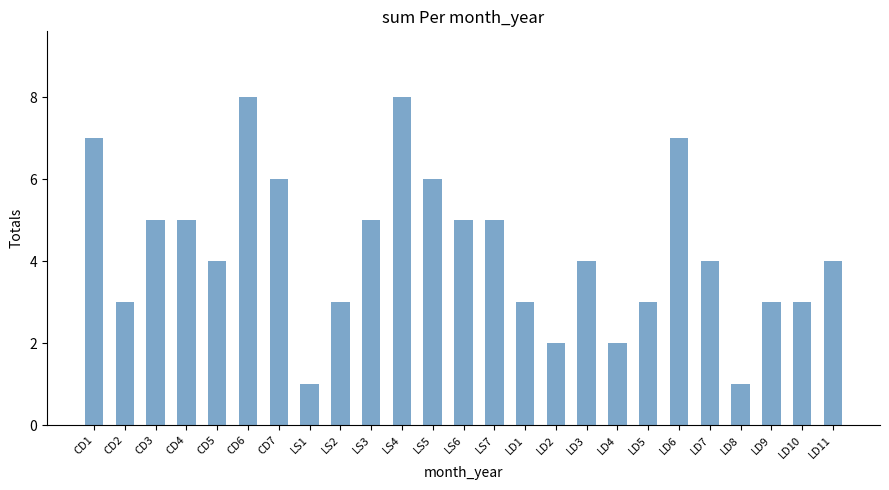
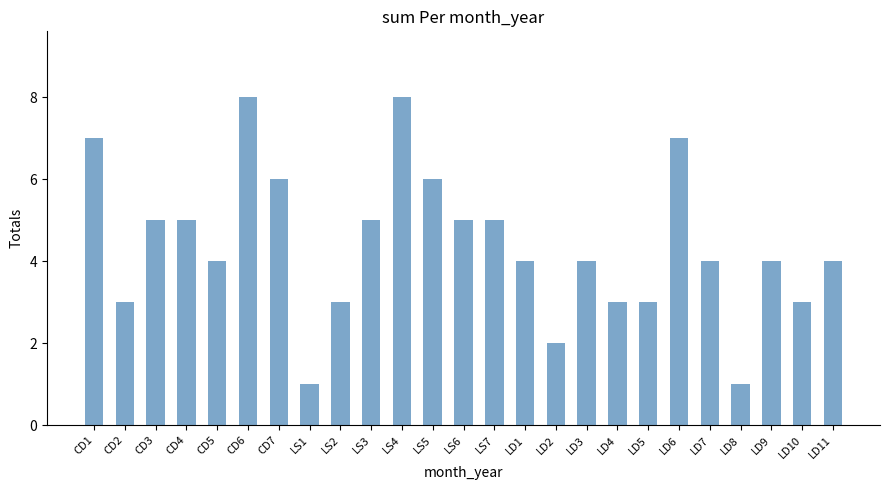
  {
    "CD1": 7,
    "CD2": 3,
    "CD3": 5,
    "CD4": 5,
    "CD5": 4,
    "CD6": 8,
    "CD7": 6,
    "LS1": 1,
    "LS2": 3,
    "LS3": 5,
    "LS4": 8,
    "LS5": 6,
    "LS6": 5,
    "LS7": 5,
-   "LD1": 3,
+   "LD1": 4,
    "LD2": 2,
    "LD3": 4,
-   "LD4": 2,
+   "LD4": 3,
    "LD5": 3,
    "LD6": 7,
    "LD7": 4,
    "LD8": 1,
-   "LD9": 3,
+   "LD9": 4,
    "LD10": 3,
    "LD11": 4
  }
